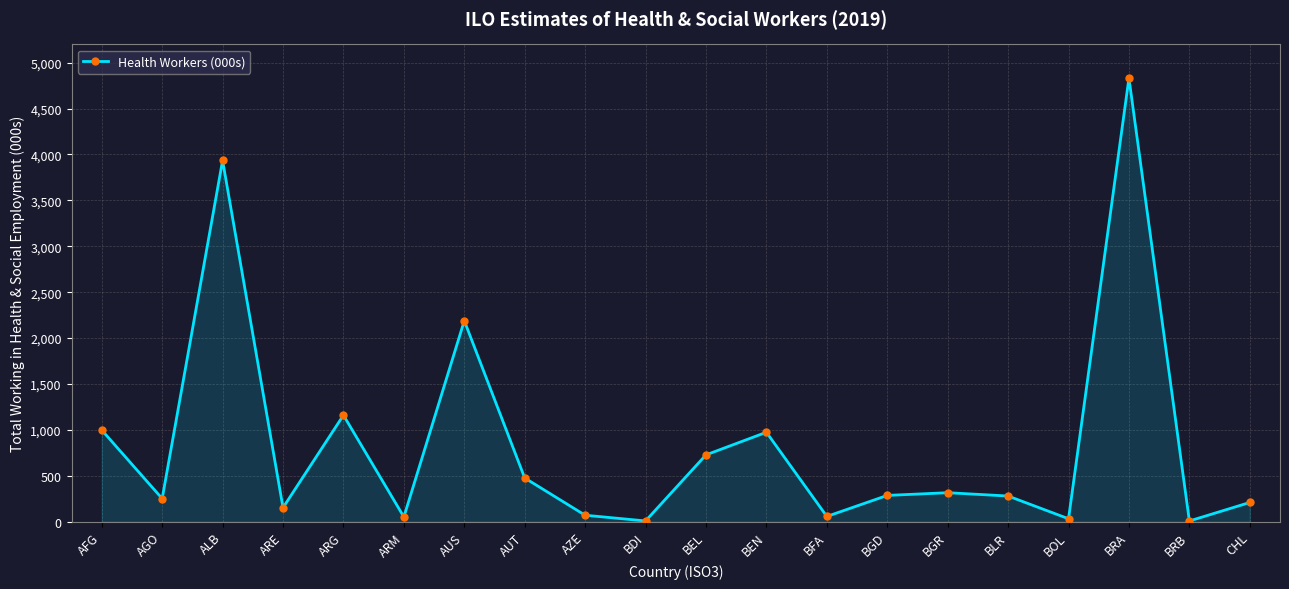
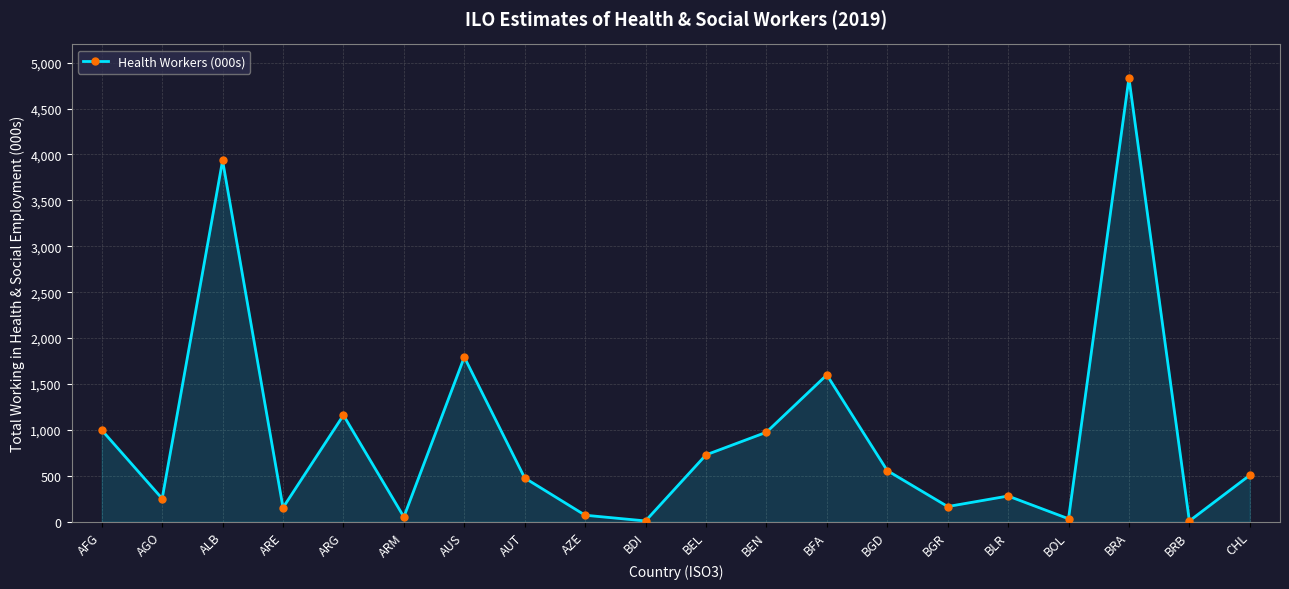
  {
    "AFG": "1,000",
    "AGO": "300",
    "ALB": "3,900",
    "ARE": "200",
    "ARG": "1,200",
    "ARM": "100",
-   "AUS": "2,200",
+   "AUS": "1,800",
    "AUT": "500",
    "AZE": "100",
    "BDI": "0",
    "BEL": "700",
    "BEN": "1,000",
-   "BFA": "100",
-   "BGD": "300",
-   "BGR": "300",
+   "BFA": "1,600",
+   "BGD": "600",
+   "BGR": "200",
    "BLR": "300",
    "BOL": "0",
    "BRA": "4,800",
    "BRB": "0",
-   "CHL": "200"
+   "CHL": "500"
  }
